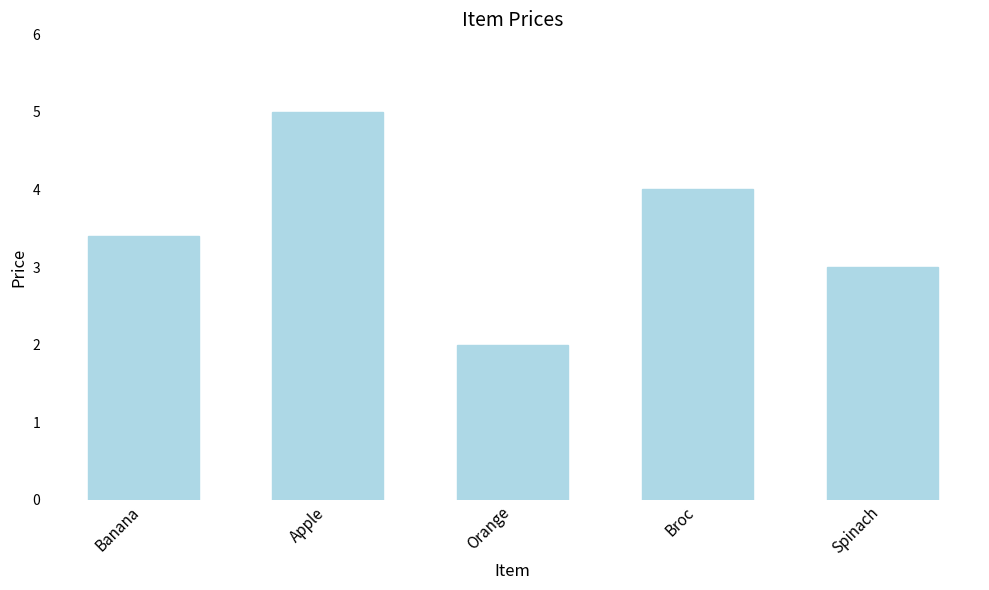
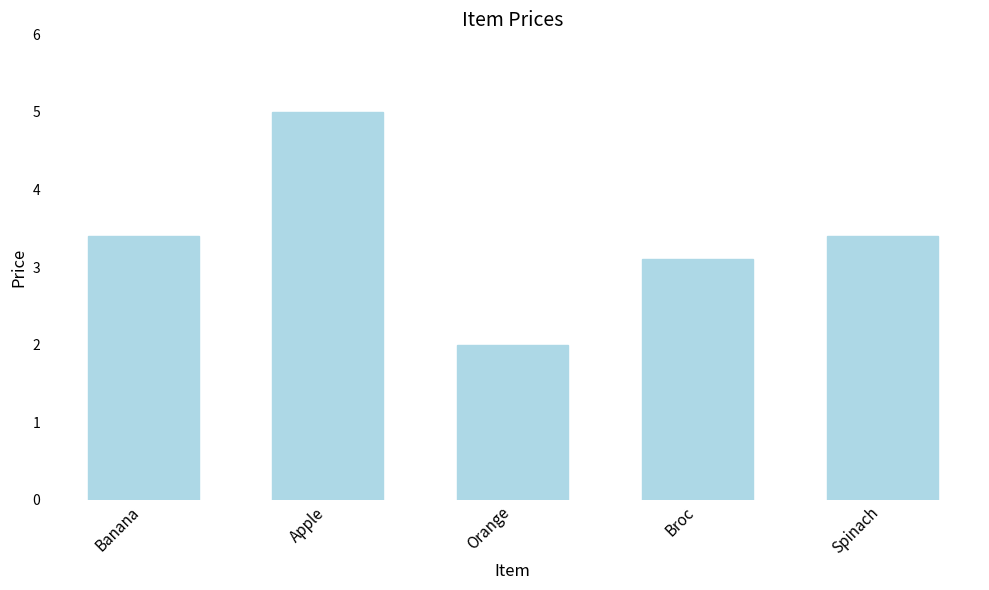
  {
    "Banana": 3.4,
    "Apple": 5.0,
    "Orange": 2.0,
-   "Broc": 4.0,
-   "Spinach": 3.0
+   "Broc": 3.1,
+   "Spinach": 3.4
  }
